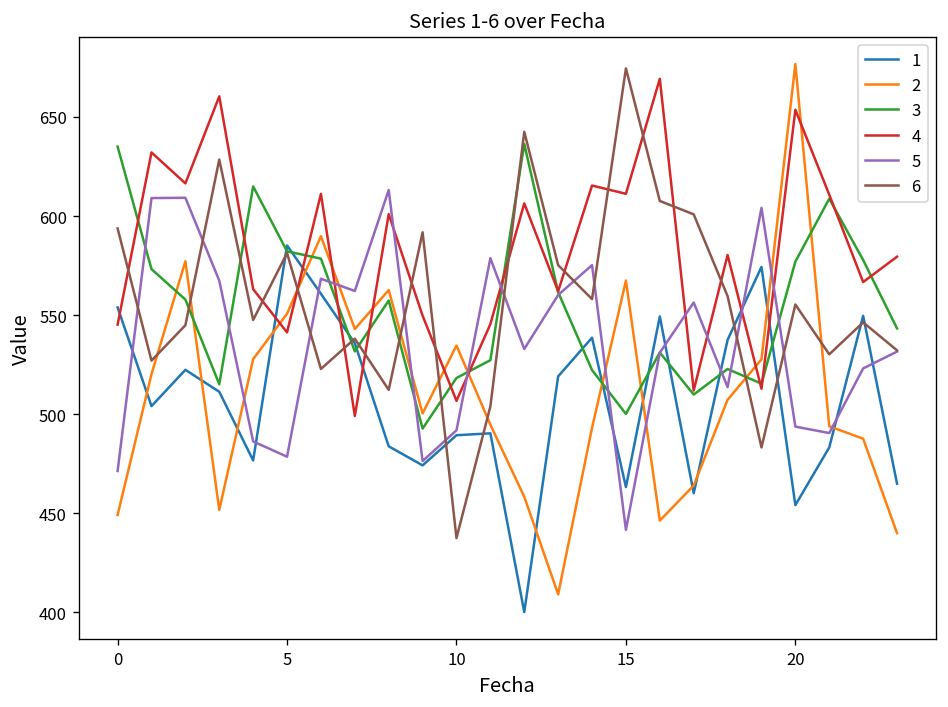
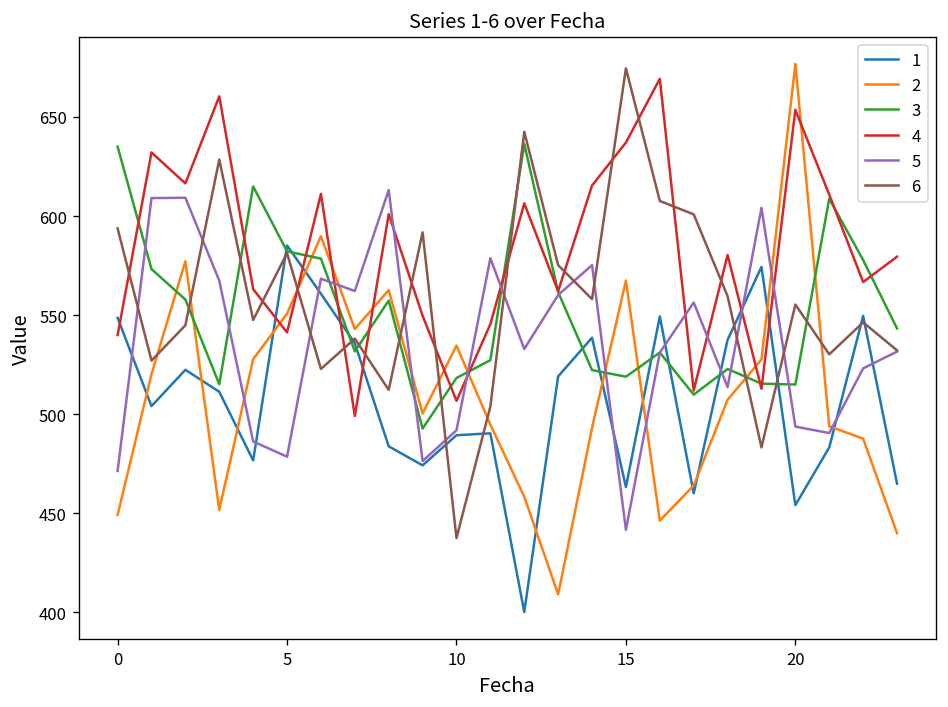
  {
    "1": {
-     "0": 554,
+     "0": 549,
      "5": 585,
      "10": 489,
      "15": 463,
      "20": 454
    },
    "2": {
      "0": 449,
      "5": 551,
      "10": 535,
      "15": 567,
      "20": 677
    },
    "3": {
      "0": 635,
      "10": 518,
-     "15": 500,
-     "20": 577
+     "15": 519,
+     "20": 515
    },
    "4": {
-     "0": 545,
+     "0": 540,
      "5": 541,
      "10": 507,
-     "15": 611,
+     "15": 637,
      "20": 654
    },
    "5": {
      "0": 471,
      "5": 479,
      "10": 492,
      "15": 442,
      "20": 494
    },
    "6": {
      "0": 594,
      "10": 438,
      "15": 675,
      "20": 555
    }
  }
